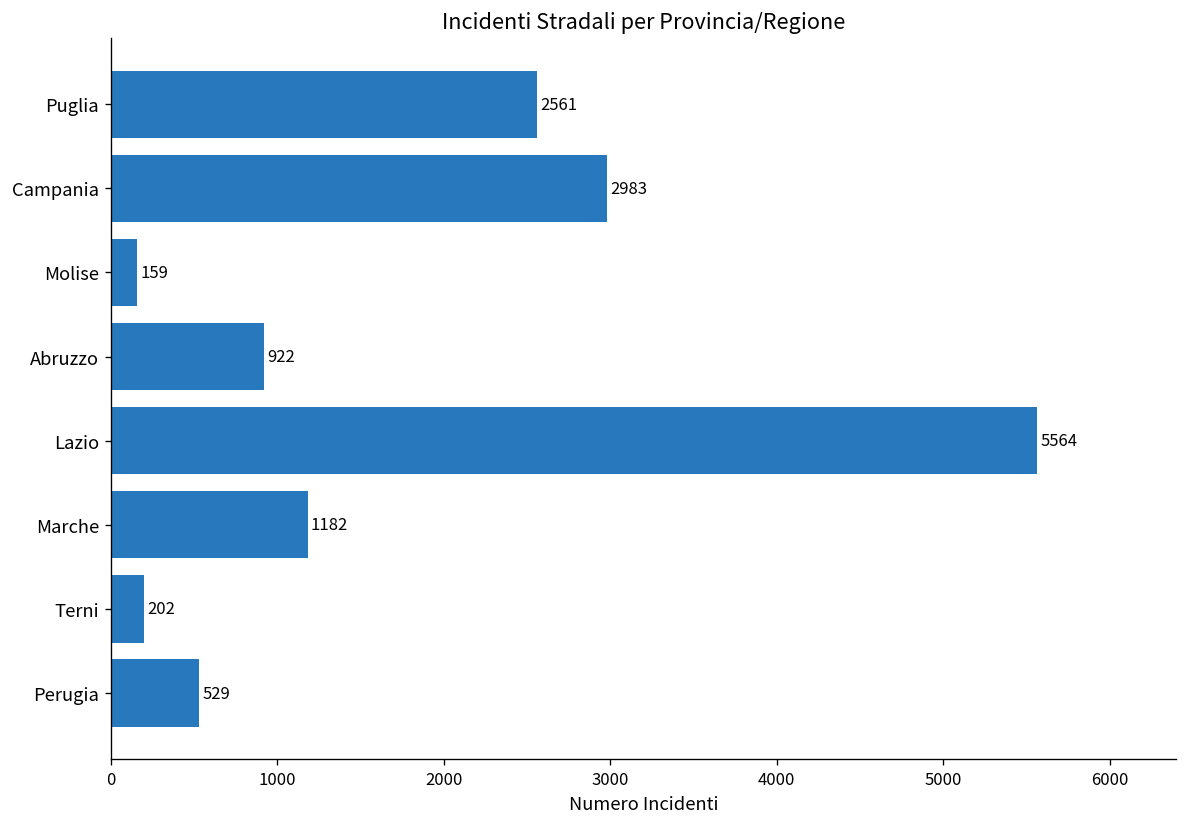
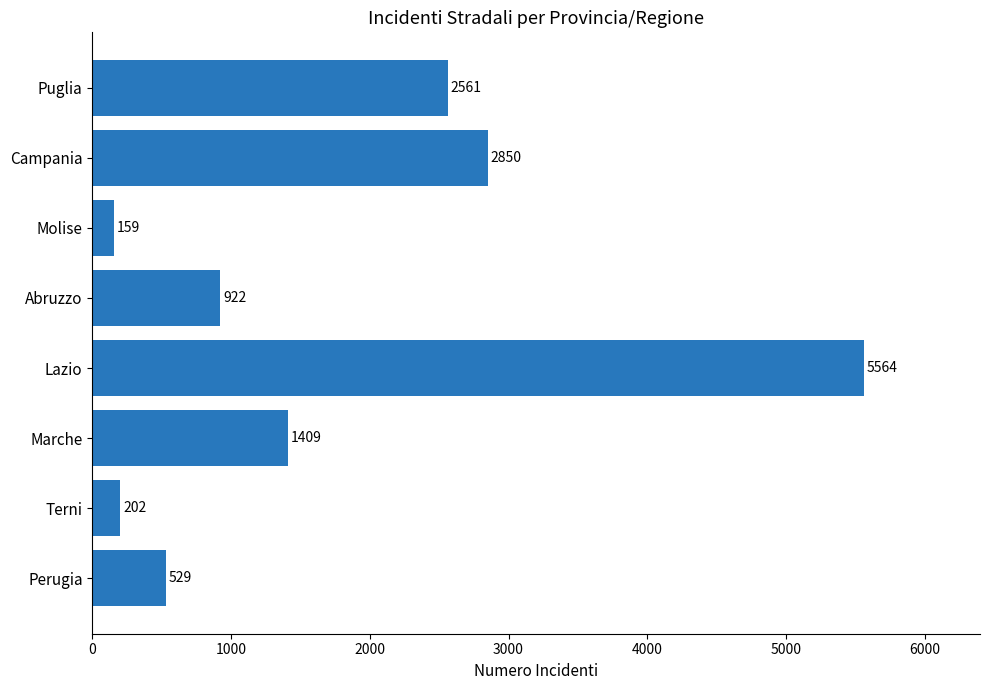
  {
    "Puglia": 2561,
-   "Campania": 2983,
+   "Campania": 2850,
    "Molise": 159,
    "Abruzzo": 922,
    "Lazio": 5564,
-   "Marche": 1182,
+   "Marche": 1409,
    "Terni": 202,
    "Perugia": 529
  }
